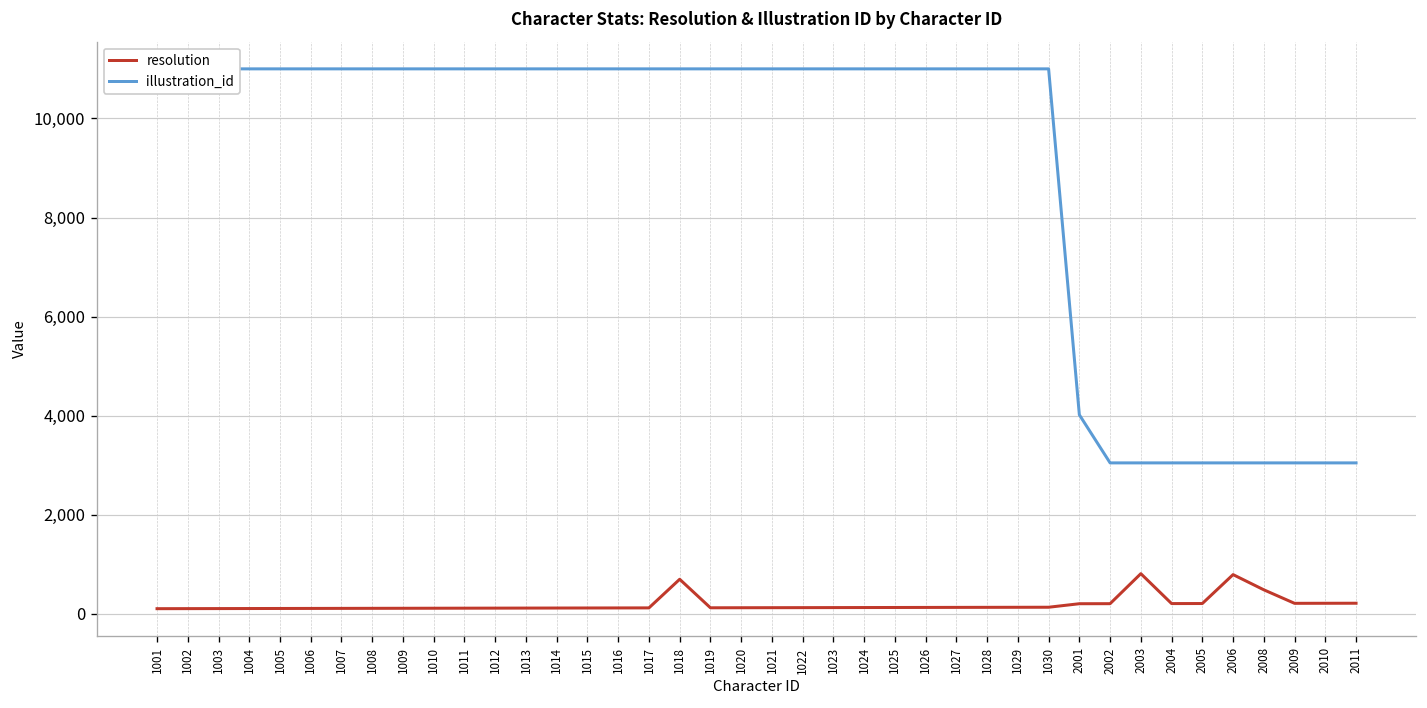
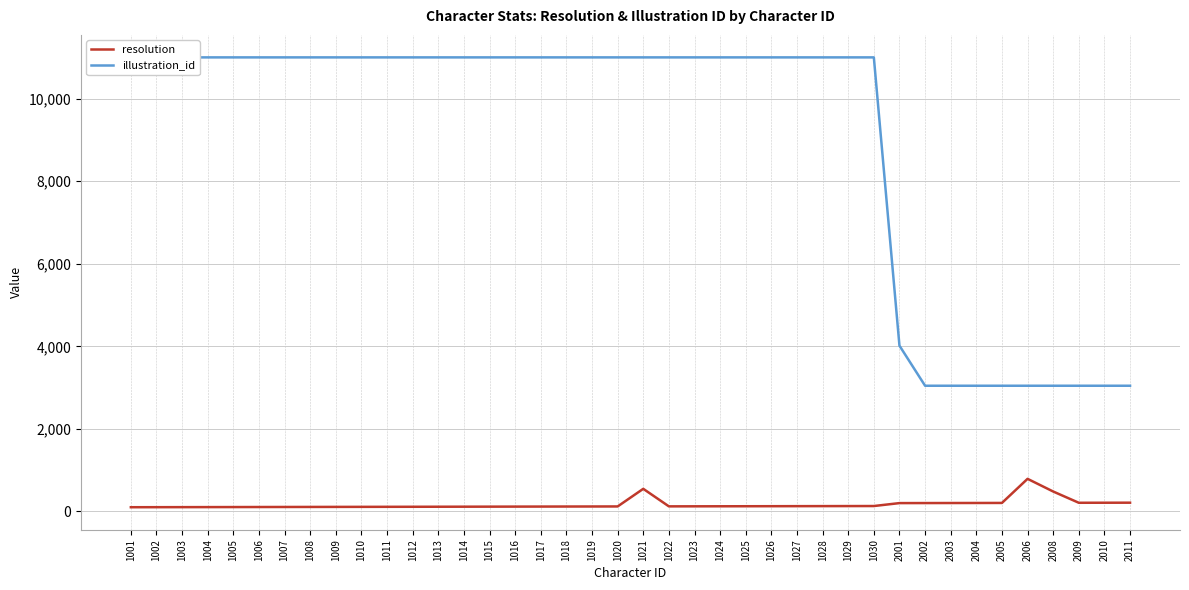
  {
    "resolution": {
      "1001": "100",
      "1002": "100",
      "1003": "100",
      "1004": "100",
      "1005": "100",
      "1006": "100",
      "1007": "100",
      "1008": "100",
      "1009": "100",
      "1010": "100",
      "1011": "100",
      "1012": "100",
      "1013": "100",
      "1014": "100",
      "1015": "100",
      "1016": "100",
      "1017": "100",
-     "1018": "700",
+     "1018": "100",
      "1019": "100",
      "1020": "100",
-     "1021": "100",
+     "1021": "500",
      "1022": "100",
      "1023": "100",
      "1024": "100",
      "1025": "100",
      "1026": "100",
      "1027": "100",
      "1028": "100",
      "1029": "100",
      "1030": "100",
      "2001": "200",
      "2002": "200",
-     "2003": "800",
+     "2003": "200",
      "2004": "200",
      "2005": "200",
      "2006": "800",
      "2008": "500",
      "2009": "200",
      "2010": "200",
      "2011": "200"
    },
    "illustration_id": {
      "1004": "11,000",
      "1005": "11,000",
      "1006": "11,000",
      "1007": "11,000",
      "1008": "11,000",
      "1009": "11,000",
      "1010": "11,000",
      "1011": "11,000",
      "1012": "11,000",
      "1013": "11,000",
      "1014": "11,000",
      "1015": "11,000",
      "1016": "11,000",
      "1017": "11,000",
      "1018": "11,000",
      "1019": "11,000",
      "1020": "11,000",
      "1021": "11,000",
      "1022": "11,000",
      "1023": "11,000",
      "1024": "11,000",
      "1025": "11,000",
      "1026": "11,000",
      "1027": "11,000",
      "1028": "11,000",
      "1029": "11,000",
      "1030": "11,000",
      "2001": "4,000",
      "2002": "3,000",
      "2003": "3,000",
      "2004": "3,000",
      "2005": "3,000",
      "2006": "3,000",
      "2008": "3,000",
      "2009": "3,000",
      "2010": "3,000",
      "2011": "3,000"
    }
  }
